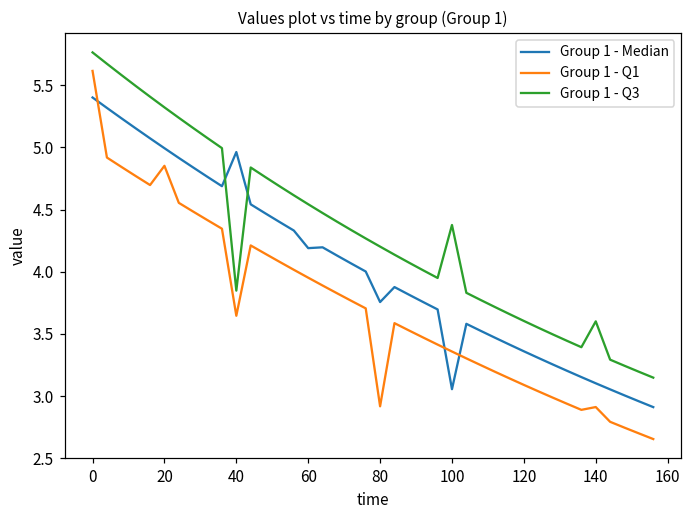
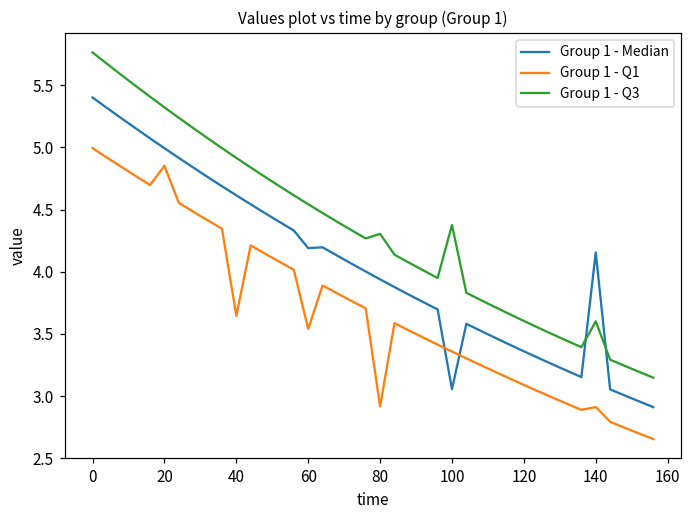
  {
    "Group 1 - Median": {
      "0": 5.40,
      "20": 4.99,
-     "40": 4.96,
+     "40": 4.61,
      "60": 4.19,
-     "80": 3.76,
+     "80": 3.94,
      "100": 3.06,
      "120": 3.36,
-     "140": 3.10
+     "140": 4.16
    },
    "Group 1 - Q1": {
-     "0": 5.62,
+     "0": 4.99,
      "20": 4.85,
      "40": 3.65,
-     "60": 3.95,
+     "60": 3.54,
      "80": 2.92,
      "100": 3.36,
      "120": 3.09,
      "140": 2.91
    },
    "Group 1 - Q3": {
      "0": 5.76,
      "20": 5.32,
-     "40": 3.85,
+     "40": 4.92,
      "60": 4.54,
-     "80": 4.20,
+     "80": 4.31,
      "100": 4.38,
      "120": 3.60,
      "140": 3.60
    }
  }
